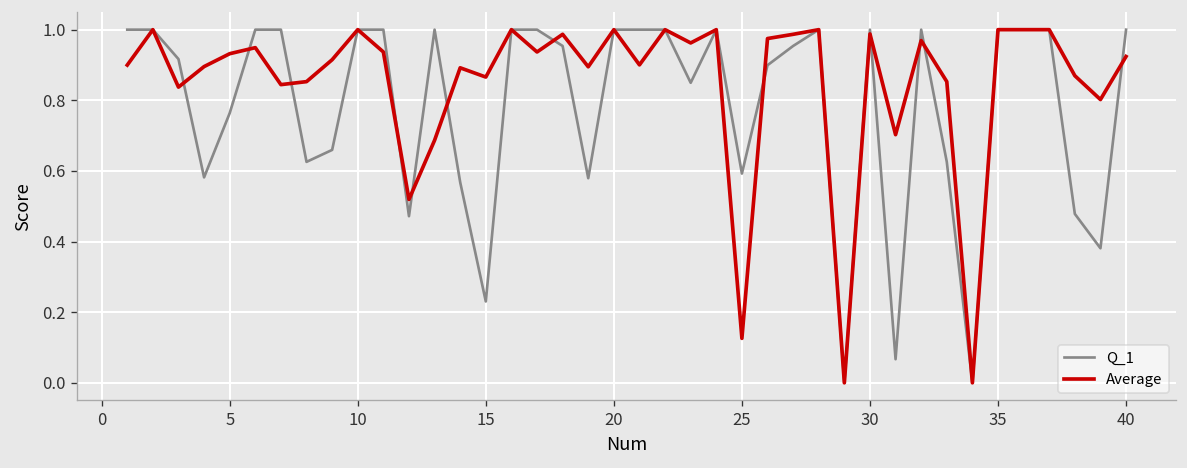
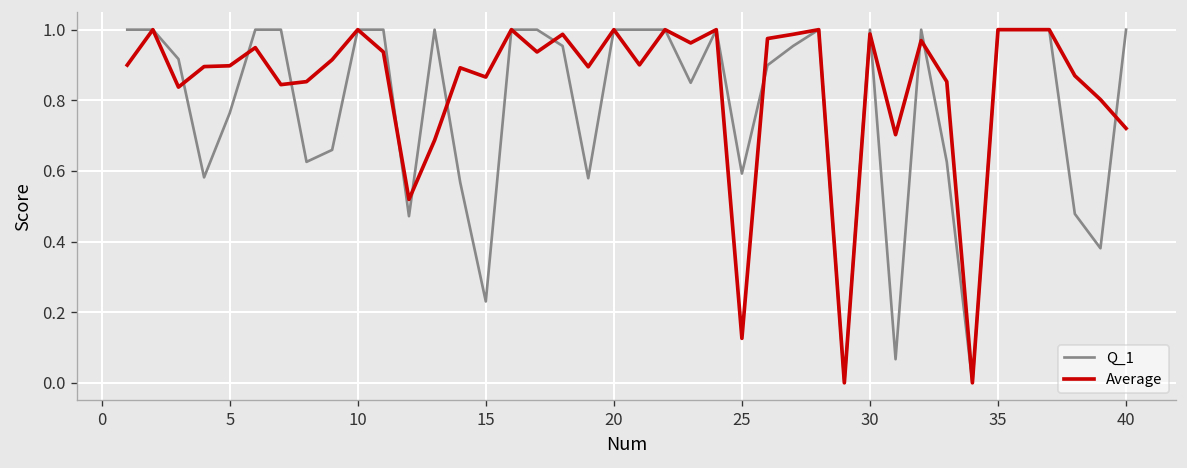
  {
    "Q_1": {
      "5": 0.76,
      "15": 0.23,
      "25": 0.59,
      "30": 1.00,
      "40": 1.00
    },
    "Average": {
-     "5": 0.93,
+     "5": 0.90,
      "15": 0.87,
      "25": 0.13,
      "30": 0.99,
-     "40": 0.92
+     "40": 0.72
    }
  }
